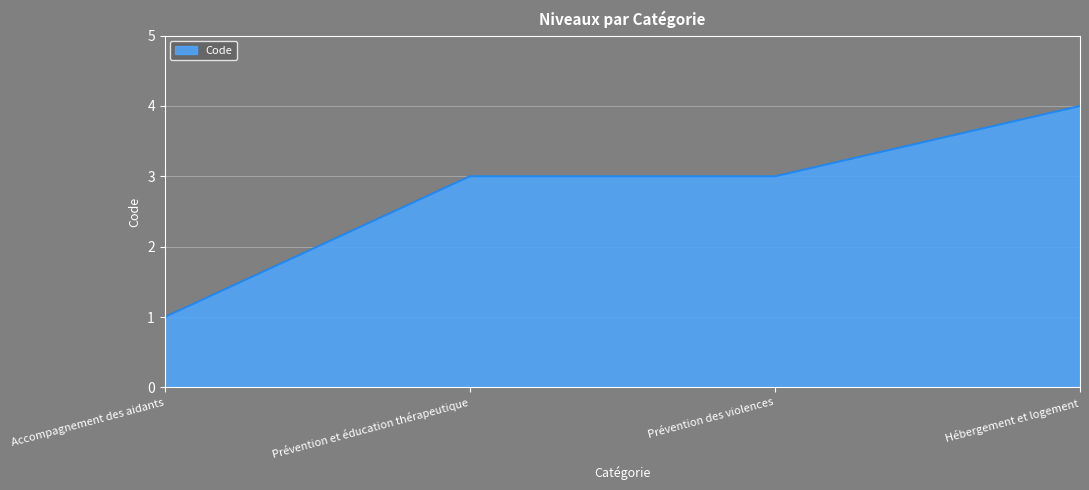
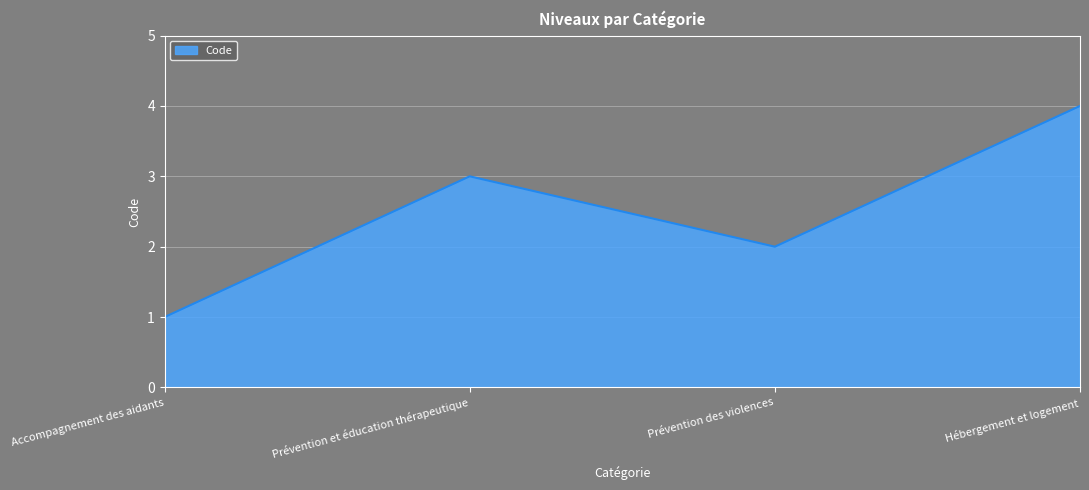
  {
    "Accompagnement des aidants": 1,
    "Prévention et éducation thérapeutique": 3,
-   "Prévention des violences": 3,
+   "Prévention des violences": 2,
    "Hébergement et logement": 4
  }
